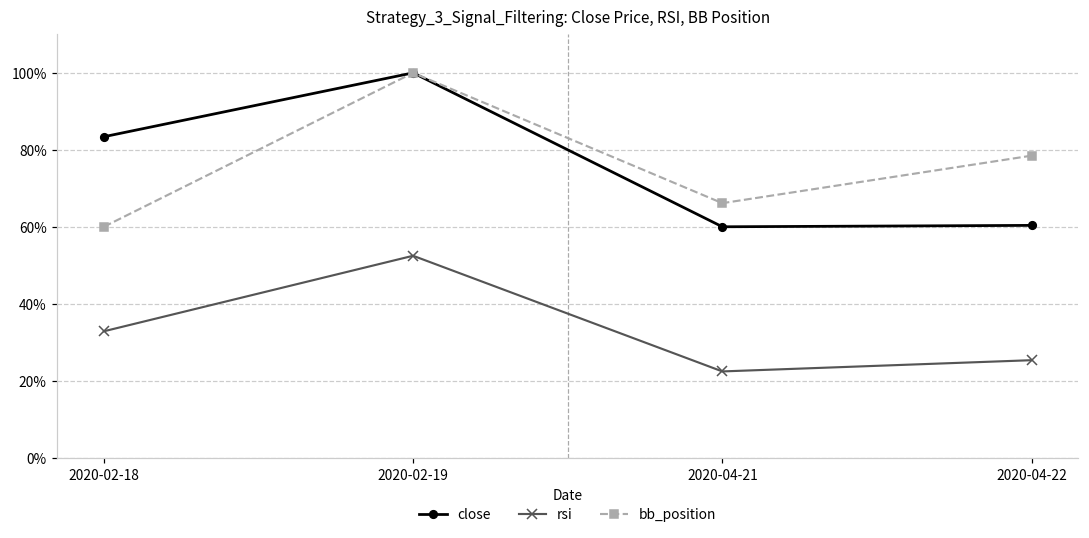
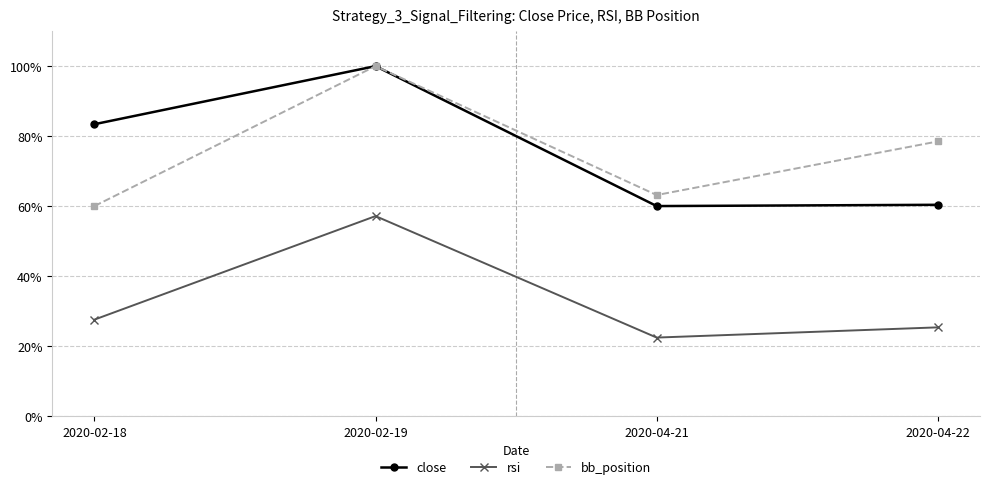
  {
    "close": {
      "2020-02-18": "83%",
      "2020-04-21": "60%",
      "2020-04-22": "60%"
    },
    "rsi": {
-     "2020-02-18": "33%",
-     "2020-02-19": "52%",
+     "2020-02-18": "28%",
+     "2020-02-19": "57%",
      "2020-04-21": "22%",
      "2020-04-22": "25%"
    },
    "bb_position": {
      "2020-02-18": "60%",
-     "2020-04-21": "66%",
+     "2020-04-21": "63%",
      "2020-04-22": "78%"
    }
  }
